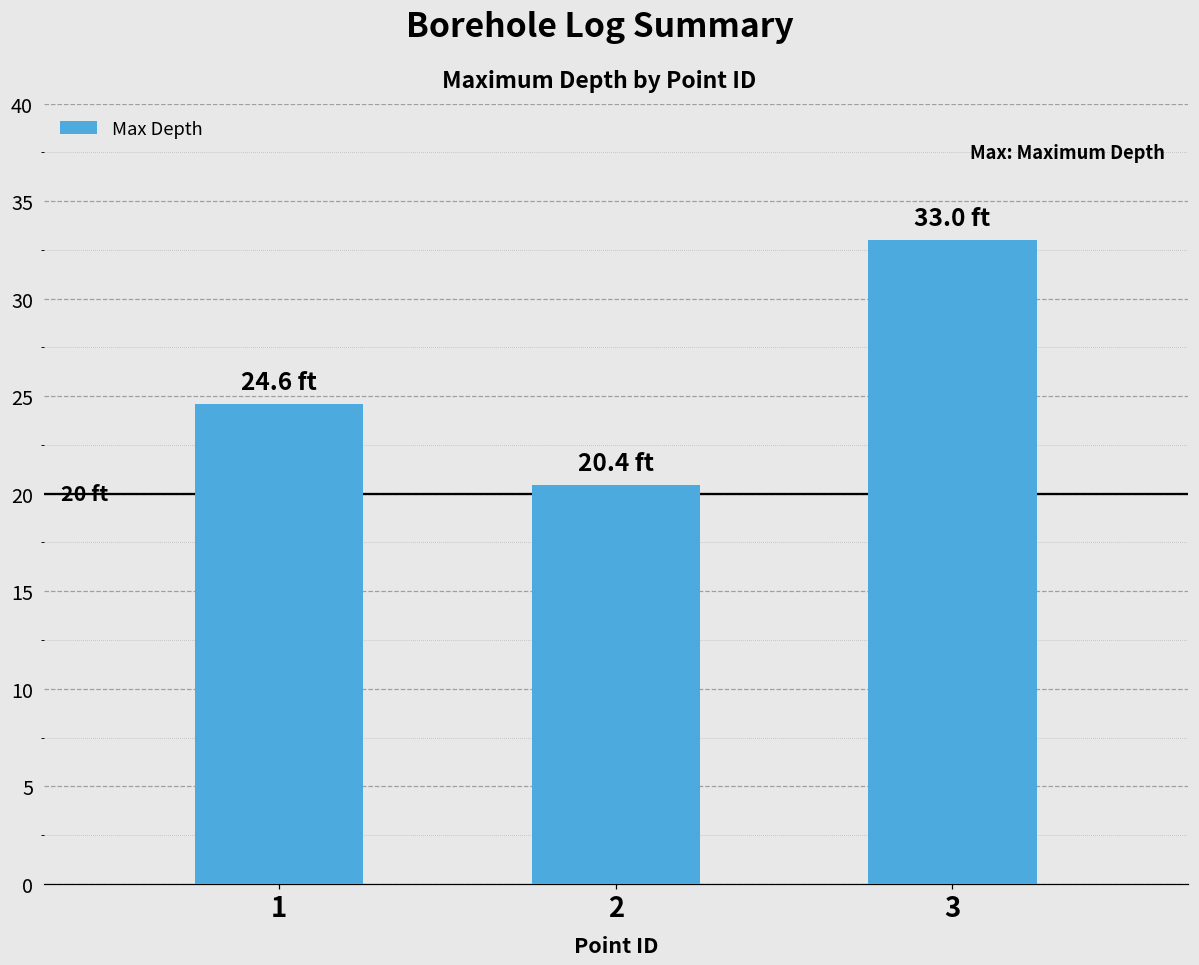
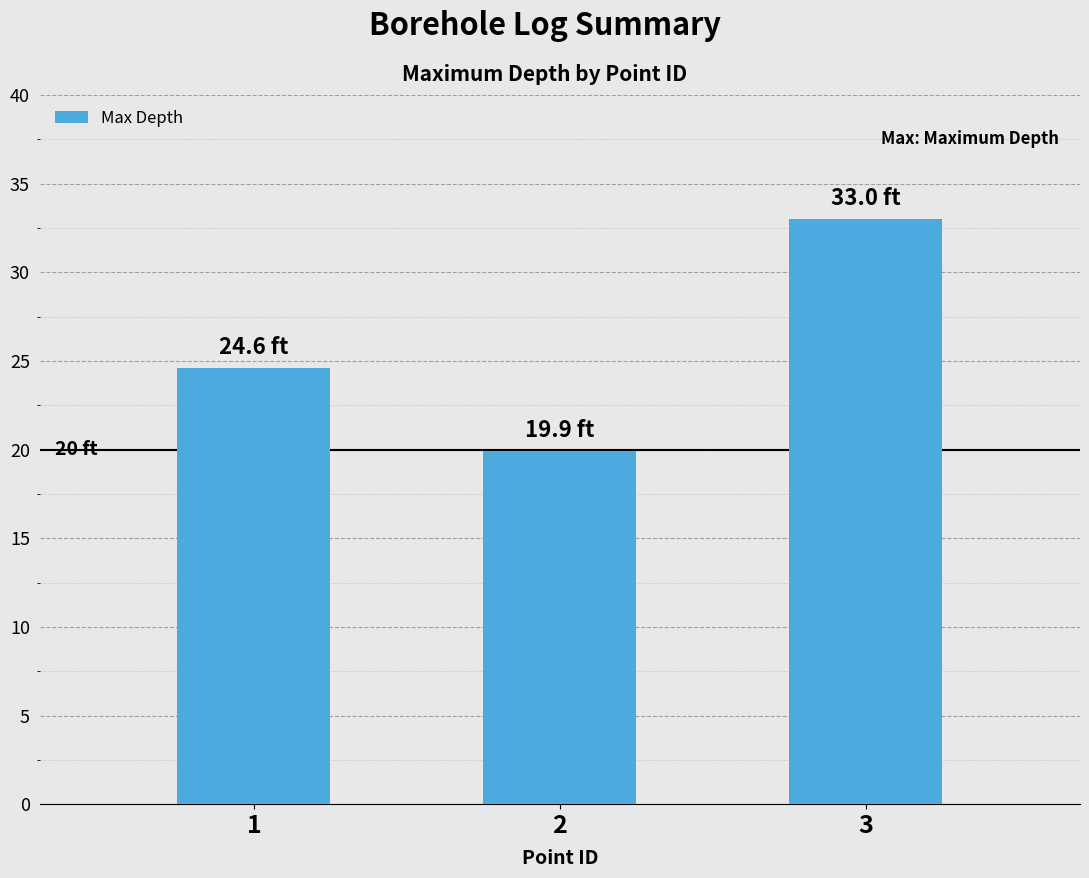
  {
    "1": 24.6,
-   "2": 20.4,
+   "2": 19.9,
    "3": 33.0
  }
